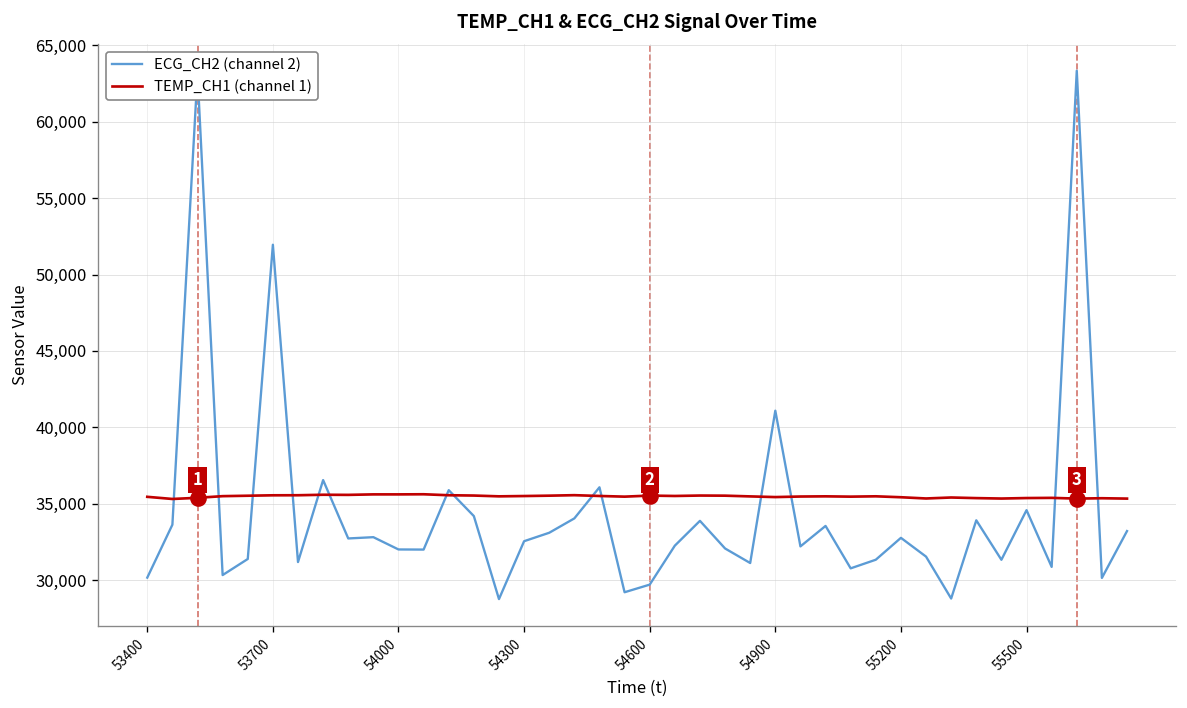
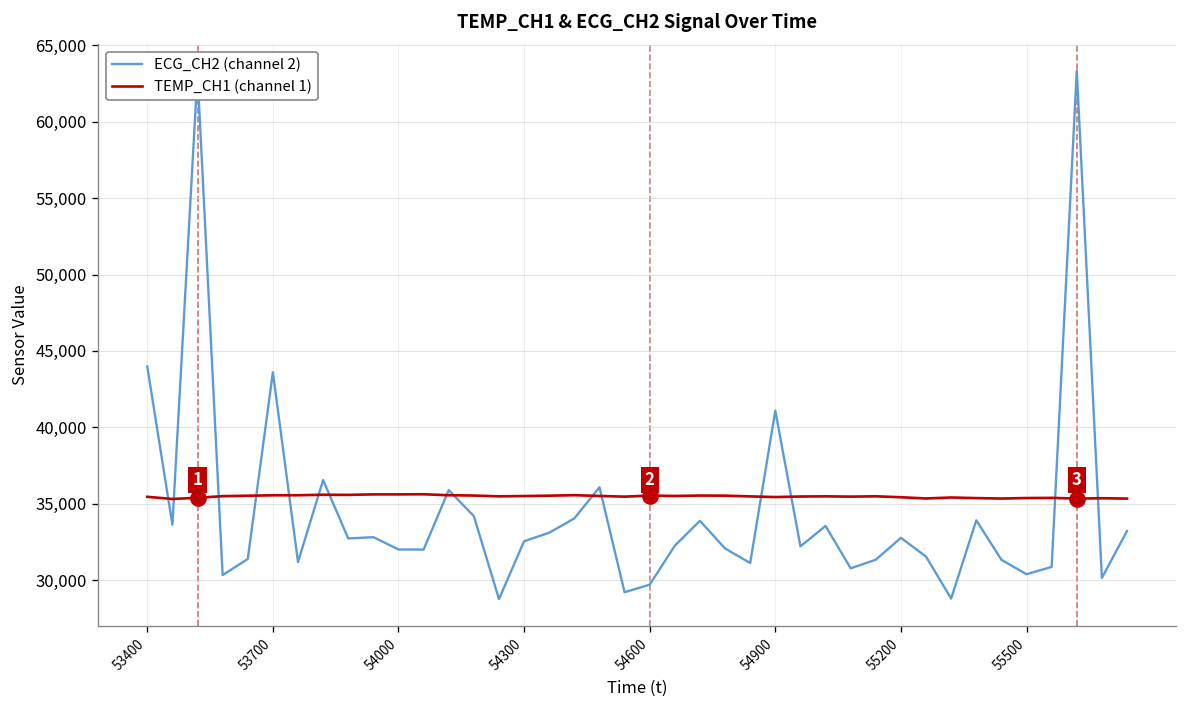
  {
    "ECG_CH2 (channel 2)": {
-     "53400": "30,200",
-     "53700": "52,000",
+     "53400": "44,000",
+     "53700": "43,600",
      "54000": "32,000",
      "54300": "32,500",
      "54600": "29,700",
      "54900": "41,100",
      "55200": "32,800",
-     "55500": "34,600"
+     "55500": "30,400"
    }
  }
